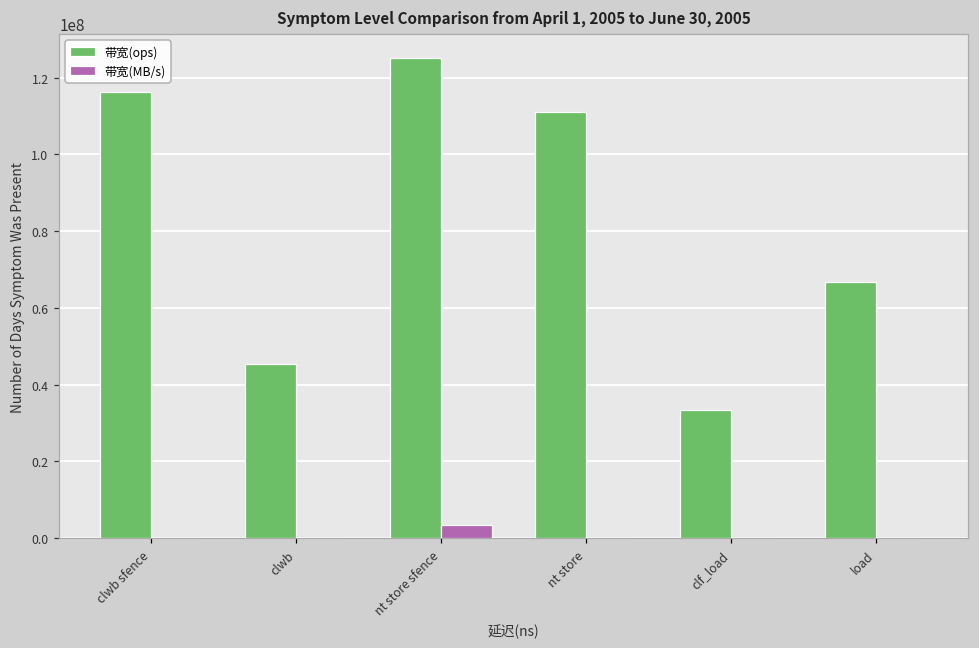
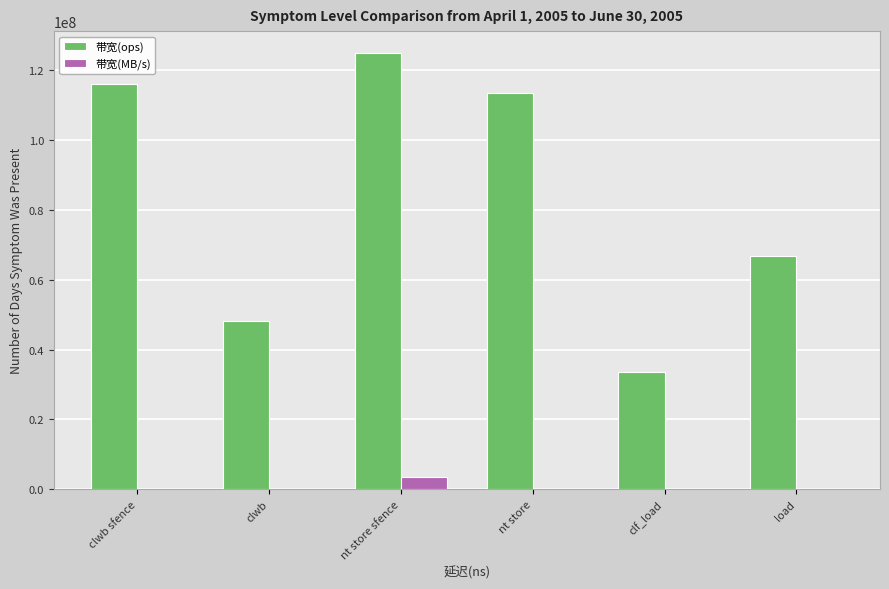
  {
    "带宽(ops)": {
      "clwb sfence": 116000000,
-     "clwb": 45000000,
+     "clwb": 48000000,
      "nt store sfence": 125000000,
-     "nt store": 111000000,
+     "nt store": 114000000,
      "clf_load": 33000000,
      "load": 67000000
    },
    "带宽(MB/s)": {
      "nt store sfence": 3000000
    }
  }
